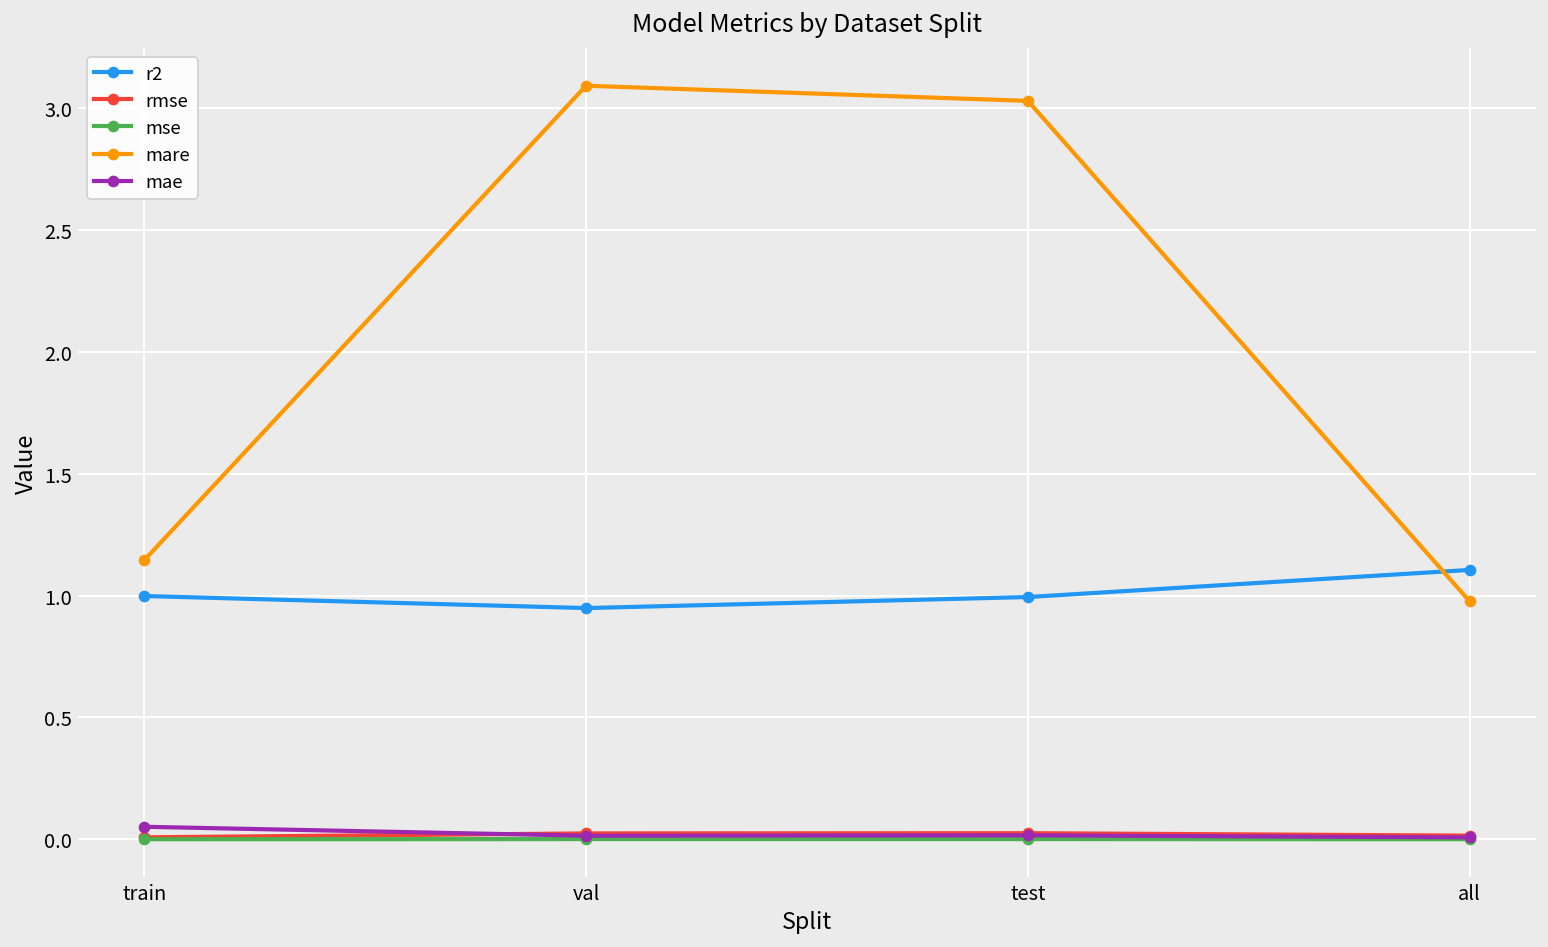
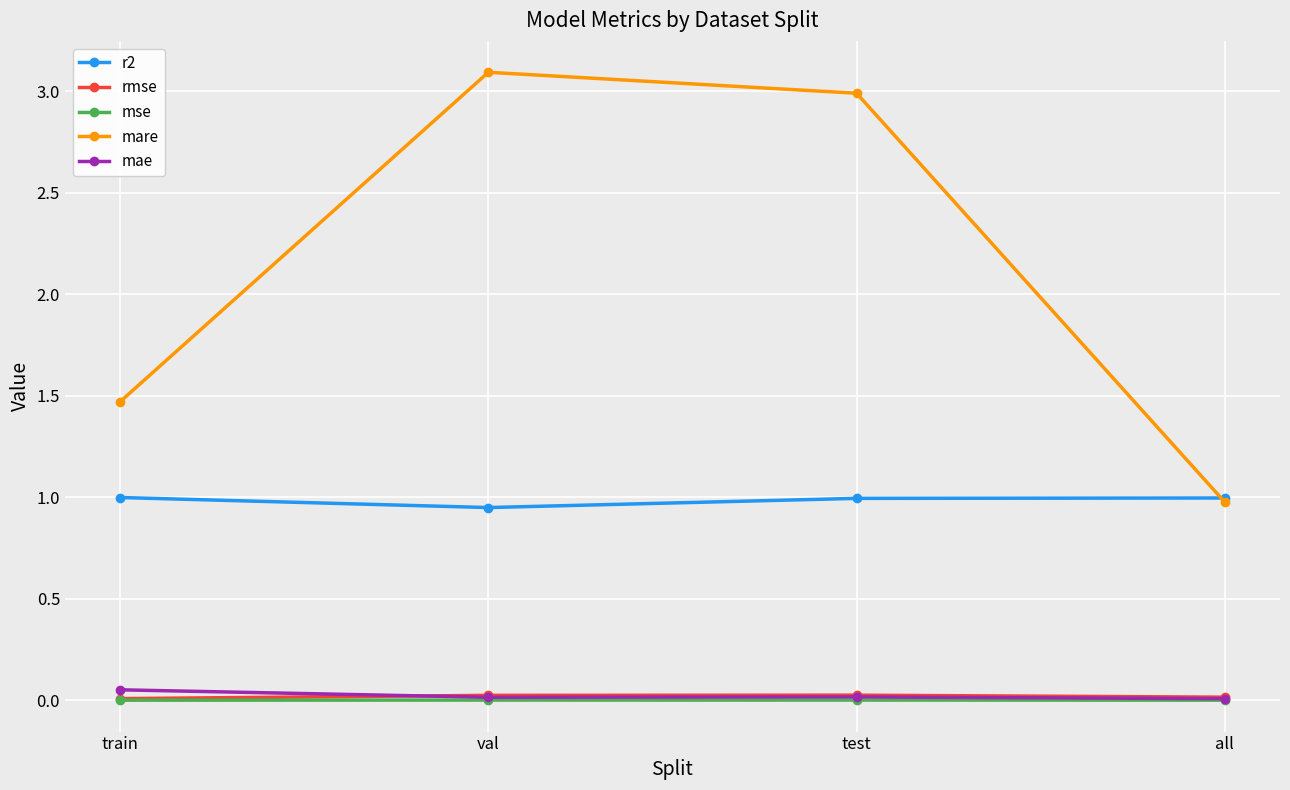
  {
    "r2": {
      "train": 1.00,
      "val": 0.95,
      "test": 0.99,
-     "all": 1.11
+     "all": 1.00
    },
    "mse": {
      "val": 0.00,
      "test": 0.00
    },
    "mare": {
-     "train": 1.15,
+     "train": 1.47,
      "val": 3.09,
-     "test": 3.03,
+     "test": 2.99,
      "all": 0.98
    },
    "mae": {
      "train": 0.05
    }
  }
